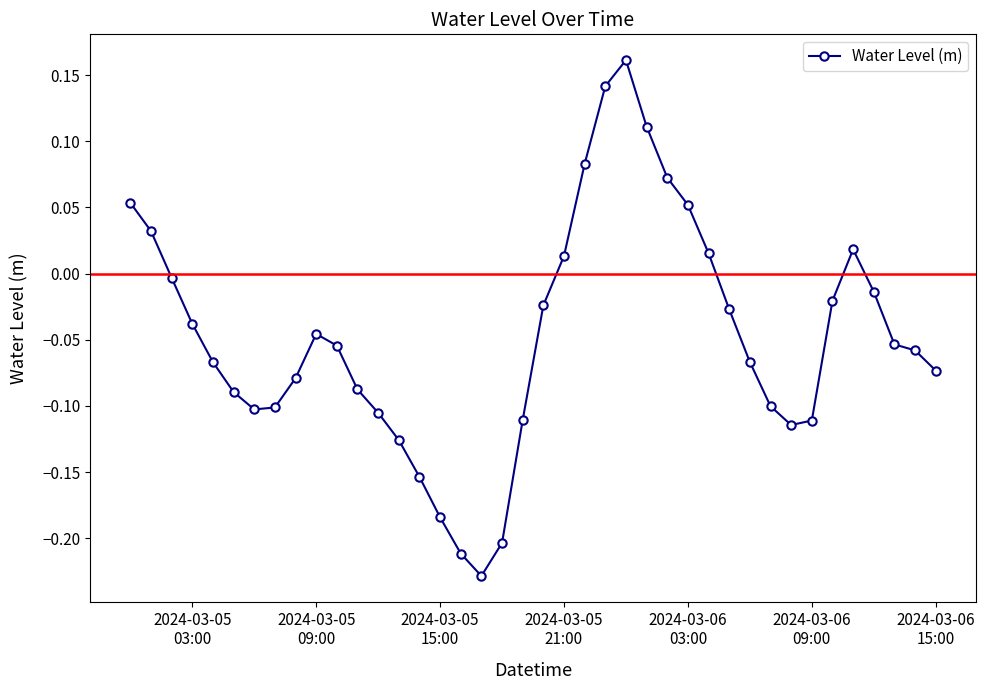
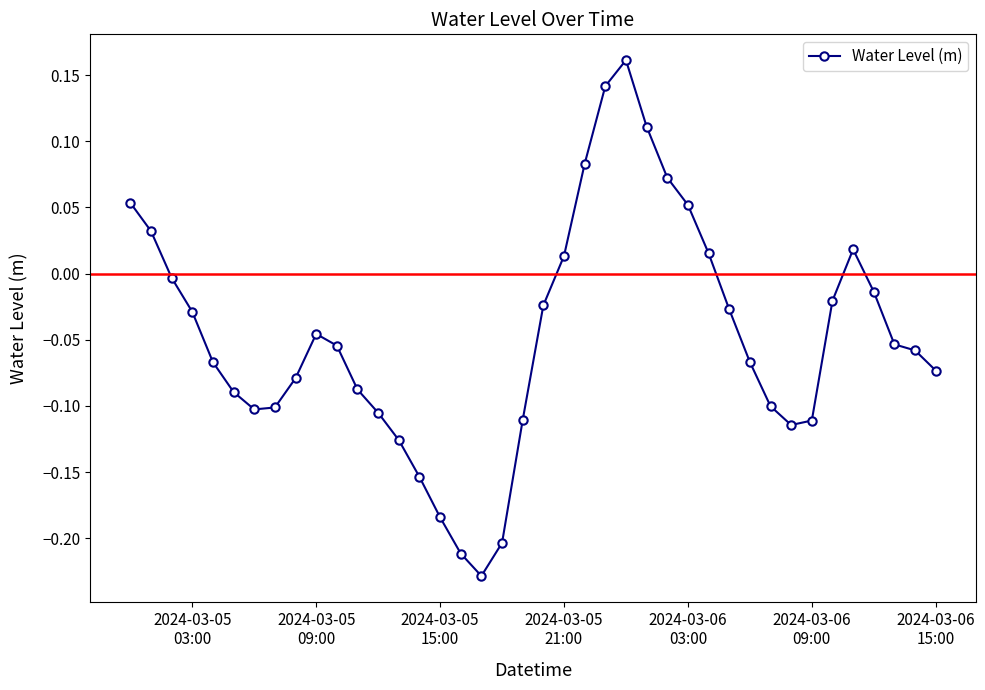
  {
-   "2024-03-05 03:00": -0.038,
+   "2024-03-05 03:00": -0.029,
    "2024-03-05 09:00": -0.046,
    "2024-03-05 15:00": -0.184,
    "2024-03-05 21:00": 0.013,
    "2024-03-06 03:00": 0.052,
    "2024-03-06 09:00": -0.111,
    "2024-03-06 15:00": -0.073
  }
